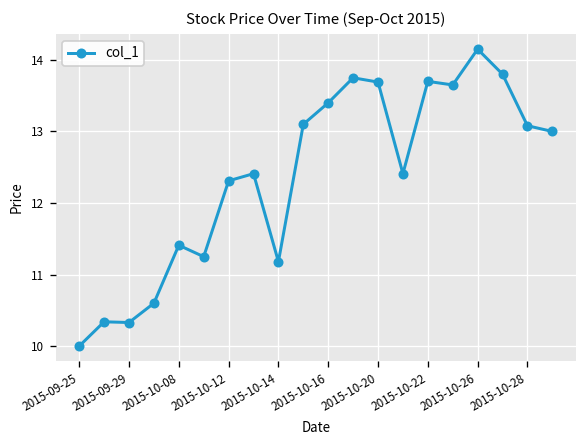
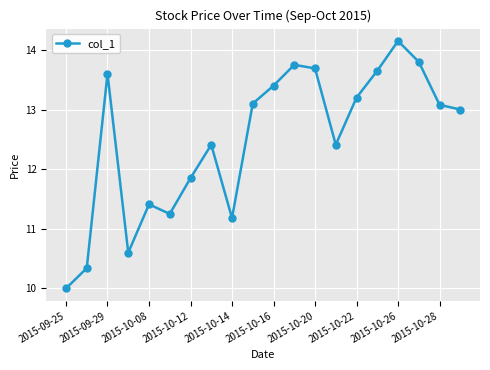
  {
    "2015-09-25": 10.0,
-   "2015-09-29": 10.3,
+   "2015-09-29": 13.6,
    "2015-10-08": 11.4,
-   "2015-10-12": 12.3,
+   "2015-10-12": 11.9,
    "2015-10-14": 11.2,
    "2015-10-16": 13.4,
    "2015-10-20": 13.7,
-   "2015-10-22": 13.7,
+   "2015-10-22": 13.2,
    "2015-10-26": 14.2,
    "2015-10-28": 13.1
  }
